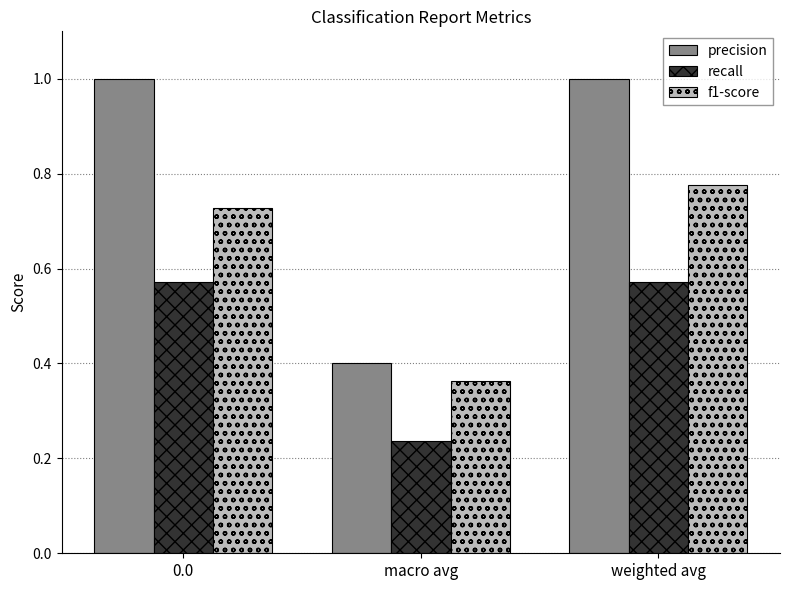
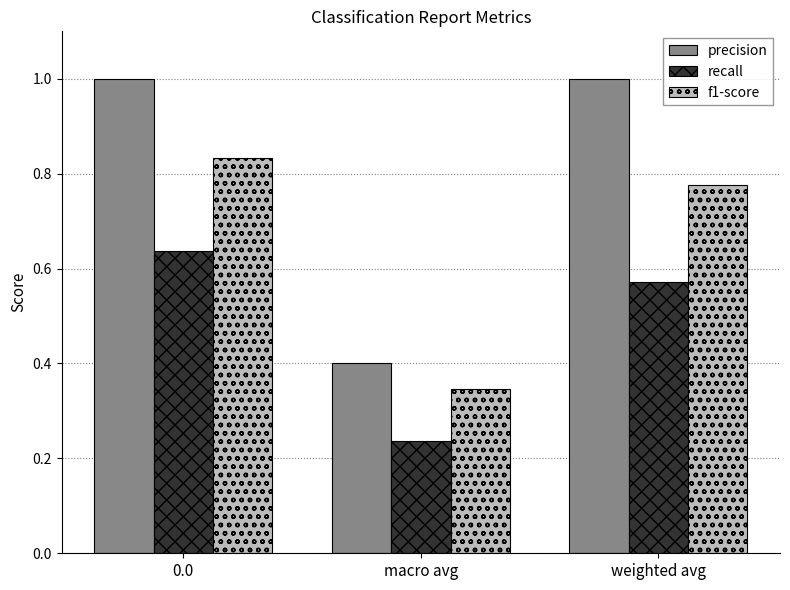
  {
    "precision": {
      "0.0": 1.00,
      "macro avg": 0.40,
      "weighted avg": 1.00
    },
    "recall": {
-     "0.0": 0.57,
+     "0.0": 0.64,
      "macro avg": 0.24,
      "weighted avg": 0.57
    },
    "f1-score": {
-     "0.0": 0.73,
-     "macro avg": 0.36,
+     "0.0": 0.83,
+     "macro avg": 0.35,
      "weighted avg": 0.78
    }
  }
